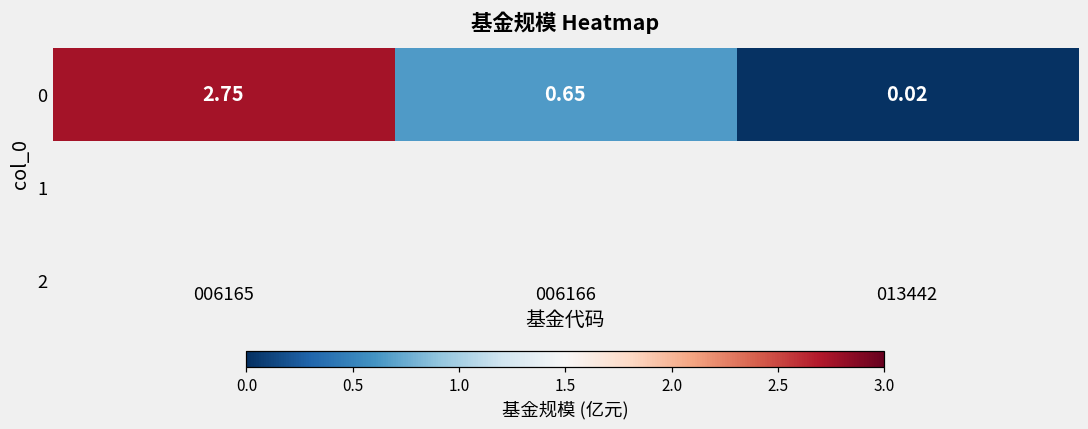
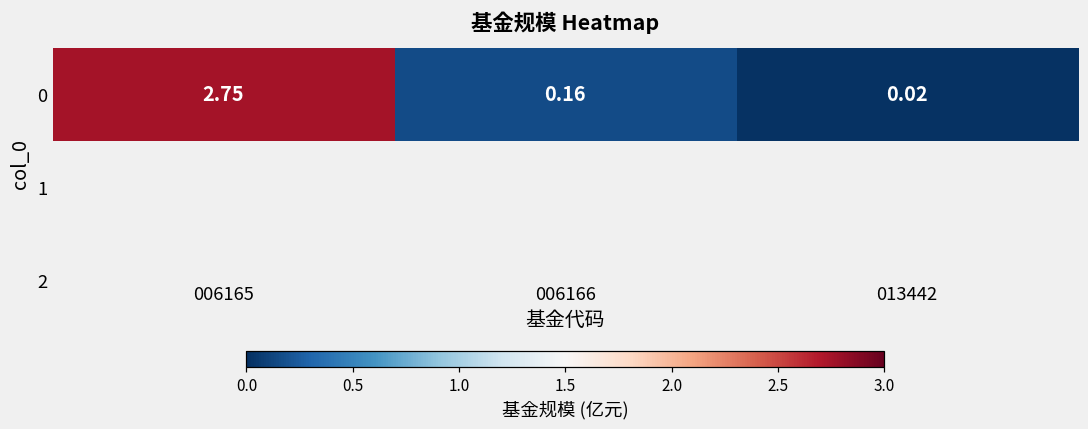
  {
    "0": {
      "006165": 2.75,
-     "006166": 0.65,
+     "006166": 0.16,
      "013442": 0.02
    }
  }
